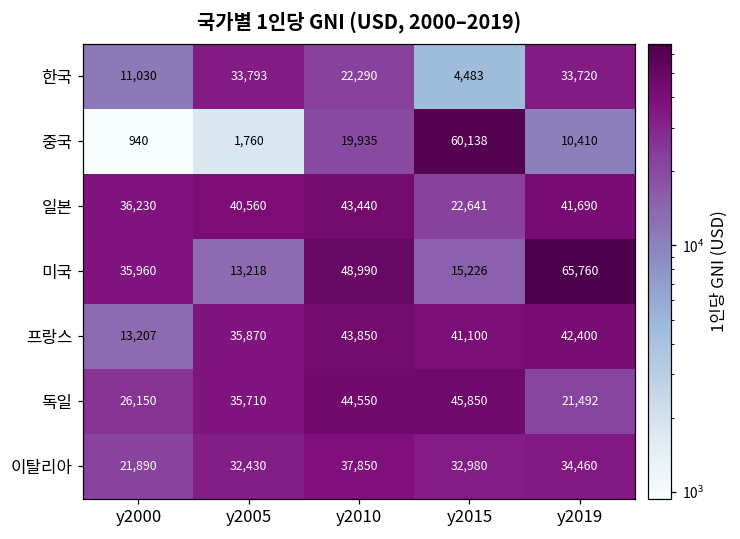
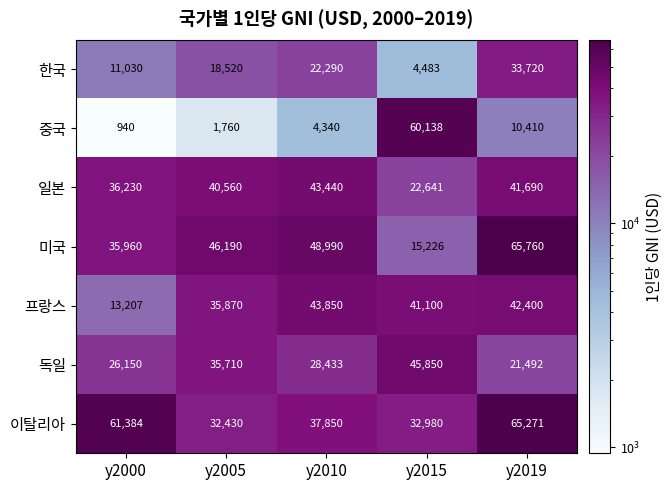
  {
    "한국": {
      "y2000": "11,030",
-     "y2005": "33,793",
+     "y2005": "18,520",
      "y2010": "22,290",
      "y2015": "4,483",
      "y2019": "33,720"
    },
    "중국": {
      "y2000": "940",
      "y2005": "1,760",
-     "y2010": "19,935",
+     "y2010": "4,340",
      "y2015": "60,138",
      "y2019": "10,410"
    },
    "일본": {
      "y2000": "36,230",
      "y2005": "40,560",
      "y2010": "43,440",
      "y2015": "22,641",
      "y2019": "41,690"
    },
    "미국": {
      "y2000": "35,960",
-     "y2005": "13,218",
+     "y2005": "46,190",
      "y2010": "48,990",
      "y2015": "15,226",
      "y2019": "65,760"
    },
    "프랑스": {
      "y2000": "13,207",
      "y2005": "35,870",
      "y2010": "43,850",
      "y2015": "41,100",
      "y2019": "42,400"
    },
    "독일": {
      "y2000": "26,150",
      "y2005": "35,710",
-     "y2010": "44,550",
+     "y2010": "28,433",
      "y2015": "45,850",
      "y2019": "21,492"
    },
    "이탈리아": {
-     "y2000": "21,890",
+     "y2000": "61,384",
      "y2005": "32,430",
      "y2010": "37,850",
      "y2015": "32,980",
-     "y2019": "34,460"
+     "y2019": "65,271"
    }
  }
